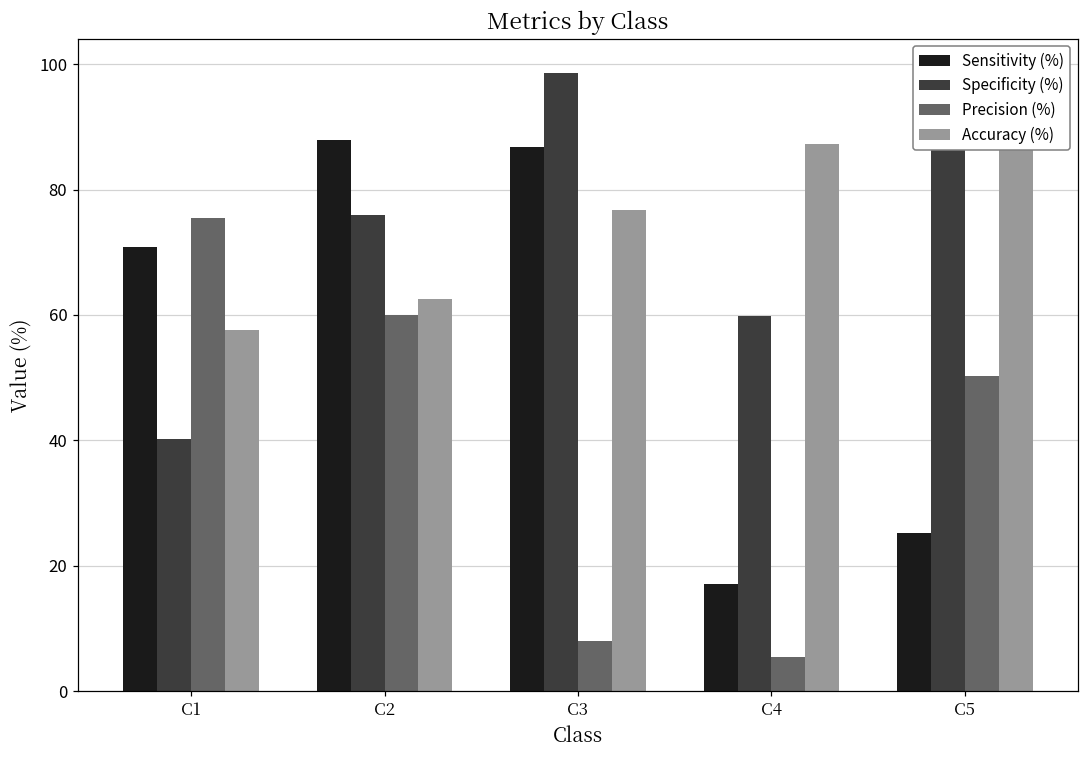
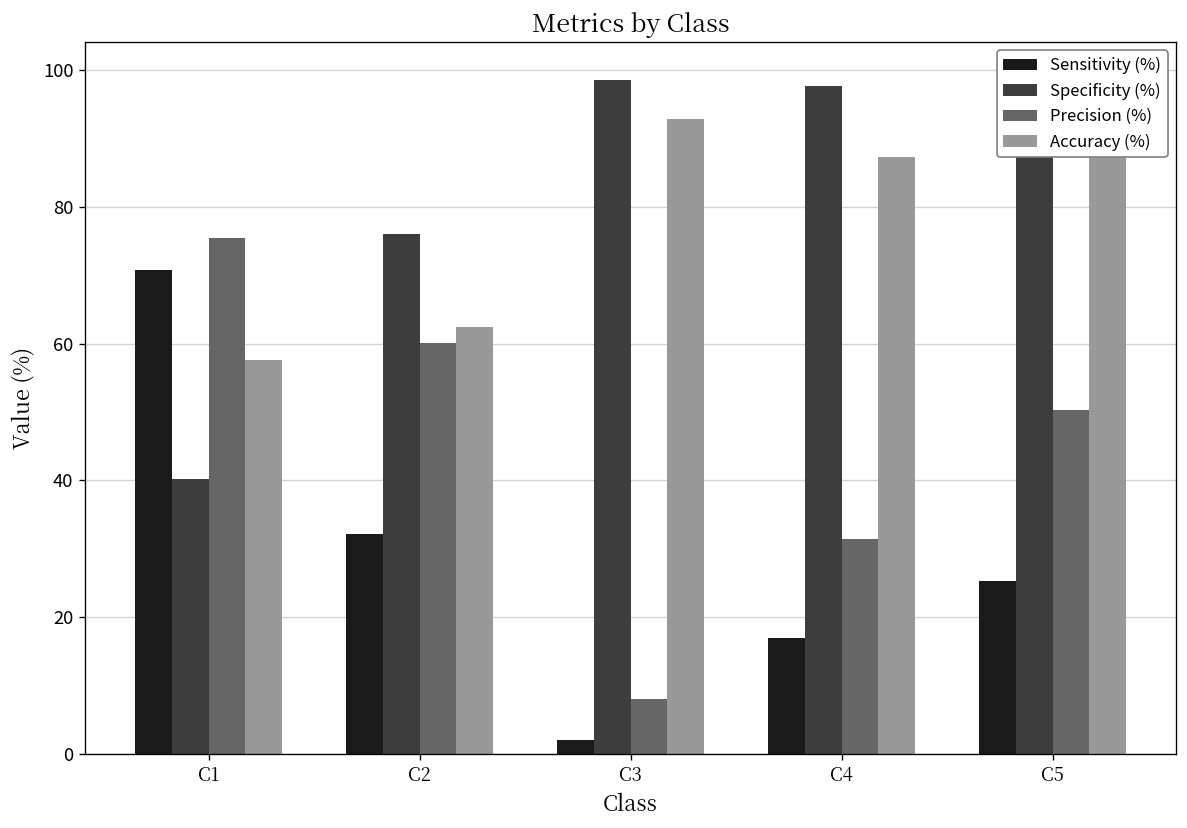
  {
    "Sensitivity (%)": {
      "C1": 71,
-     "C2": 88,
-     "C3": 87,
+     "C2": 32,
+     "C3": 2,
      "C4": 17,
      "C5": 25
    },
    "Specificity (%)": {
      "C1": 40,
      "C2": 76,
      "C3": 99,
-     "C4": 60
+     "C4": 98
    },
    "Precision (%)": {
      "C1": 75,
      "C2": 60,
      "C3": 8,
-     "C4": 5,
+     "C4": 31,
      "C5": 50
    },
    "Accuracy (%)": {
      "C1": 58,
      "C2": 62,
-     "C3": 77,
+     "C3": 93,
      "C4": 87
    }
  }
